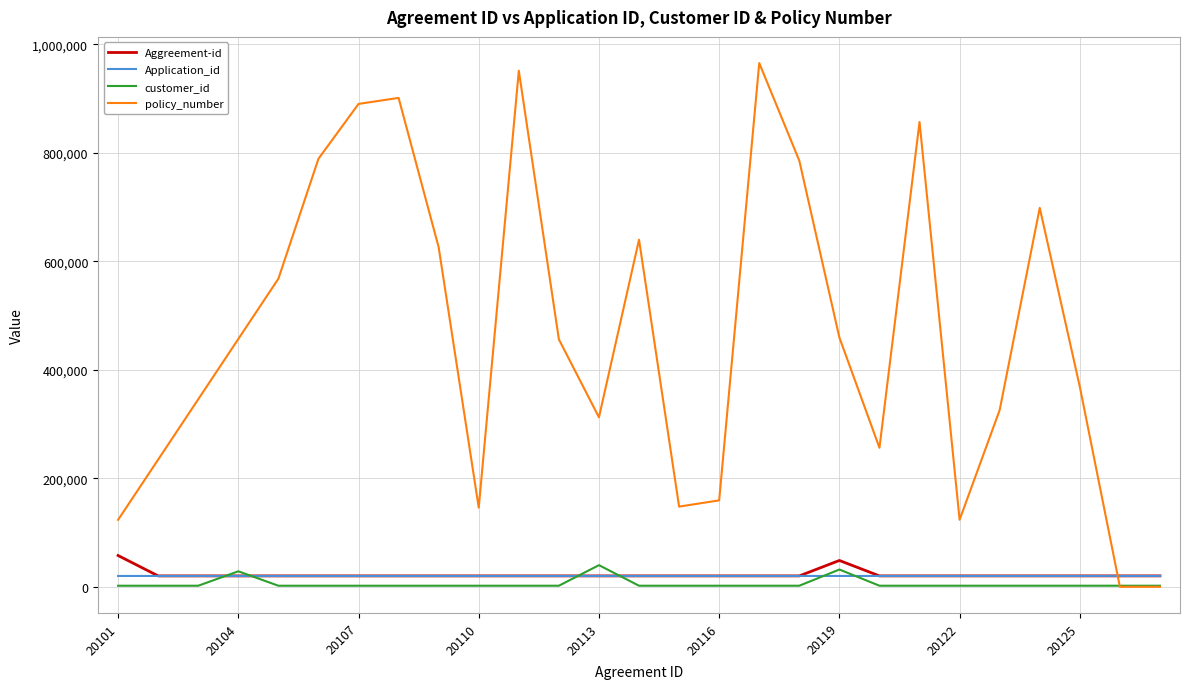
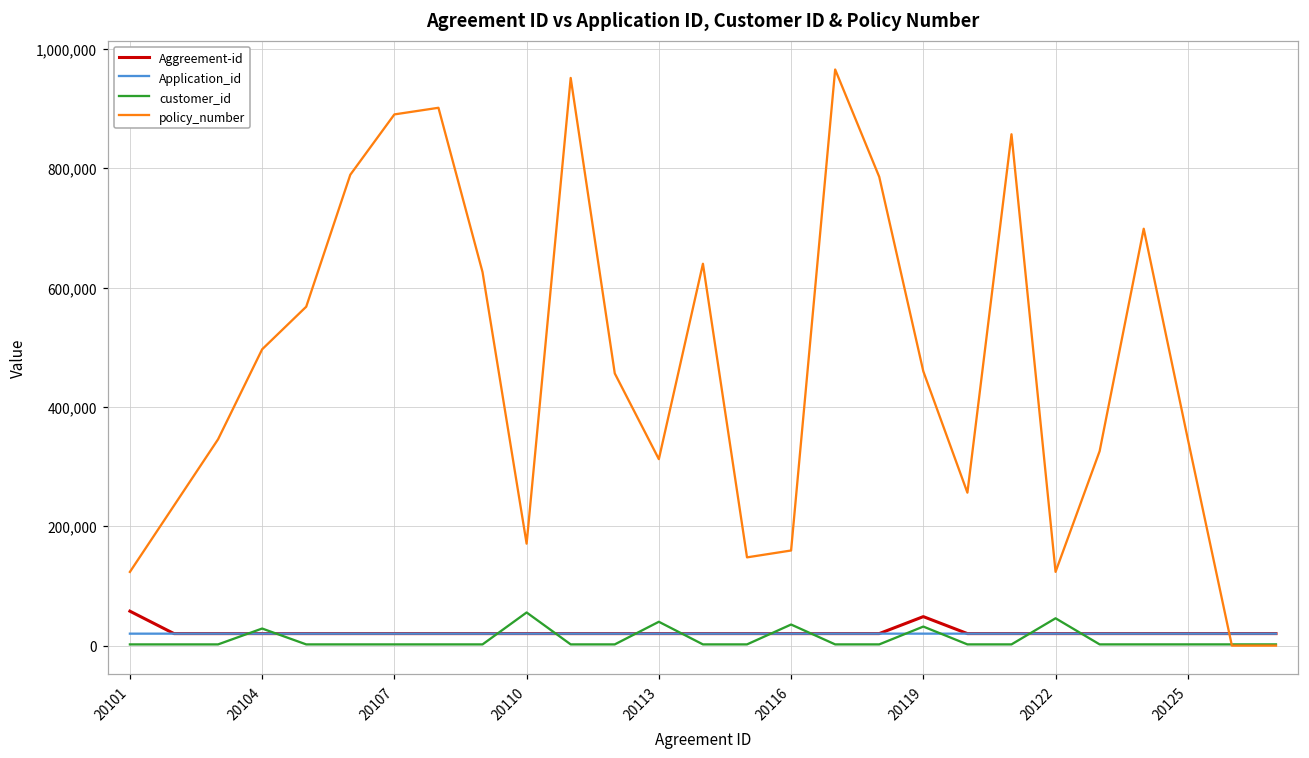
  {
    "Aggreement-id": {
      "20101": "60,000",
      "20119": "50,000"
    },
    "Application_id": {
      "20101": "20,000",
      "20119": "20,000"
    },
    "customer_id": {
      "20101": "0",
      "20104": "30,000",
      "20107": "0",
-     "20110": "0",
+     "20110": "60,000",
      "20113": "40,000",
-     "20116": "0",
+     "20116": "40,000",
      "20119": "30,000",
-     "20122": "0",
+     "20122": "50,000",
      "20125": "0"
    },
    "policy_number": {
      "20101": "120,000",
-     "20104": "460,000",
+     "20104": "500,000",
      "20107": "890,000",
-     "20110": "150,000",
+     "20110": "170,000",
      "20113": "310,000",
      "20116": "160,000",
      "20119": "460,000",
      "20122": "120,000",
-     "20125": "370,000"
+     "20125": "350,000"
    }
  }
